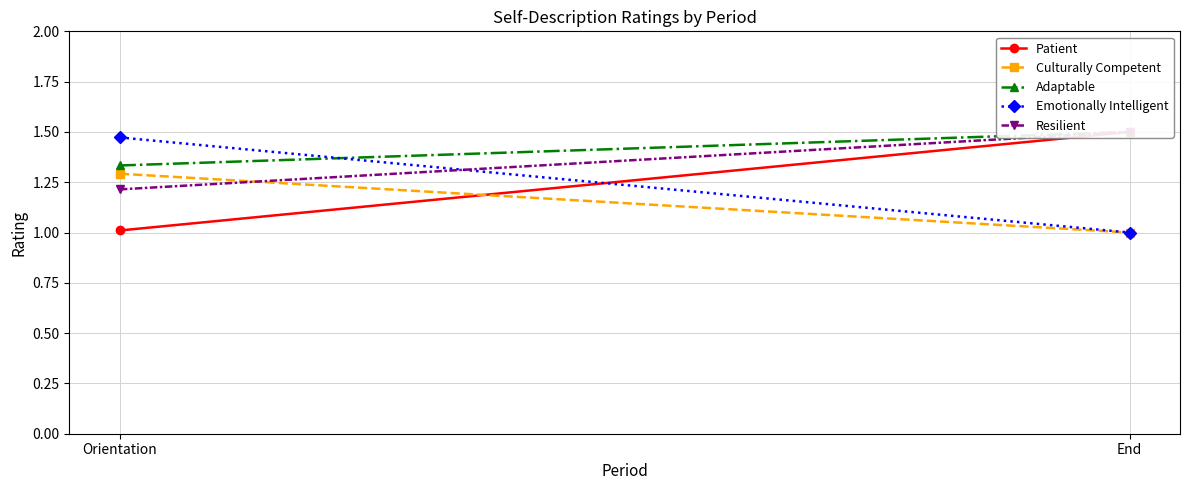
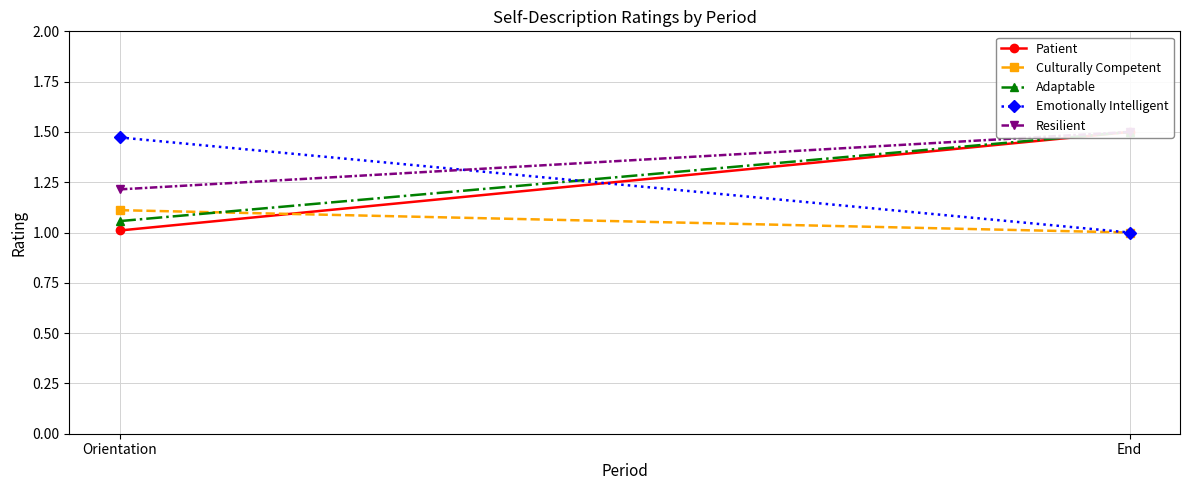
  {
    "Patient": {
      "Orientation": 1.01
    },
    "Culturally Competent": {
-     "Orientation": 1.29
+     "Orientation": 1.11
    },
    "Adaptable": {
-     "Orientation": 1.33
+     "Orientation": 1.06
    },
    "Emotionally Intelligent": {
      "Orientation": 1.47
    },
    "Resilient": {
      "Orientation": 1.21
    }
  }
